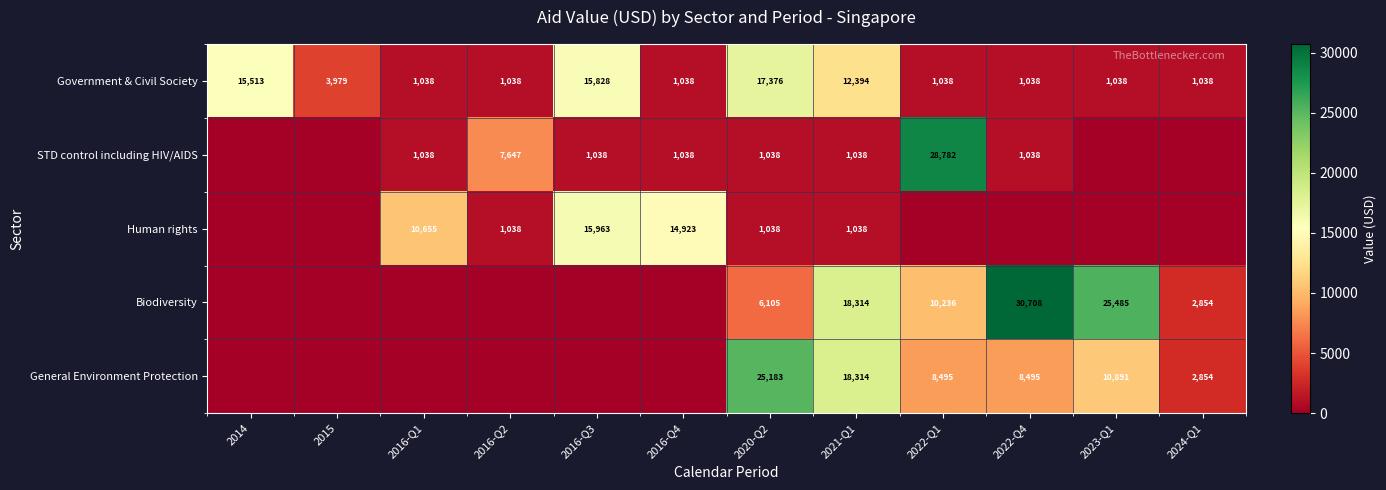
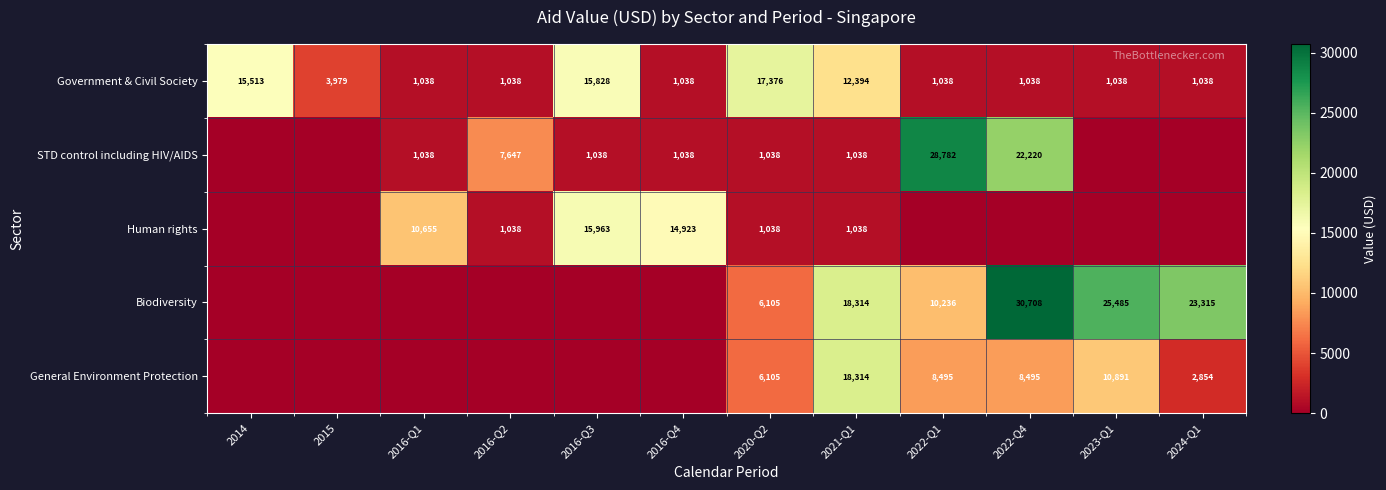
  {
    "Government & Civil Society": {
      "2014": "15,513",
      "2015": "3,979",
      "2016-Q1": "1,038",
      "2016-Q2": "1,038",
      "2016-Q3": "15,828",
      "2016-Q4": "1,038",
      "2020-Q2": "17,376",
      "2021-Q1": "12,394",
      "2022-Q1": "1,038",
      "2022-Q4": "1,038",
      "2023-Q1": "1,038"
    },
    "STD control including HIV/AIDS": {
      "2016-Q1": "1,038",
      "2016-Q2": "7,647",
      "2016-Q3": "1,038",
      "2016-Q4": "1,038",
      "2020-Q2": "1,038",
      "2021-Q1": "1,038",
      "2022-Q1": "28,782",
-     "2022-Q4": "1,038"
+     "2022-Q4": "22,220"
    },
    "Human rights": {
      "2016-Q1": "10,655",
      "2016-Q2": "1,038",
      "2016-Q3": "15,963",
      "2016-Q4": "14,923",
      "2020-Q2": "1,038",
      "2021-Q1": "1,038"
    },
    "Biodiversity": {
      "2020-Q2": "6,105",
      "2021-Q1": "18,314",
      "2022-Q1": "10,236",
      "2022-Q4": "30,708",
      "2023-Q1": "25,485",
-     "2024-Q1": "2,854"
+     "2024-Q1": "23,315"
    },
    "General Environment Protection": {
-     "2020-Q2": "25,183",
+     "2020-Q2": "6,105",
      "2021-Q1": "18,314",
      "2022-Q1": "8,495",
      "2022-Q4": "8,495",
      "2023-Q1": "10,891",
      "2024-Q1": "2,854"
    }
  }
